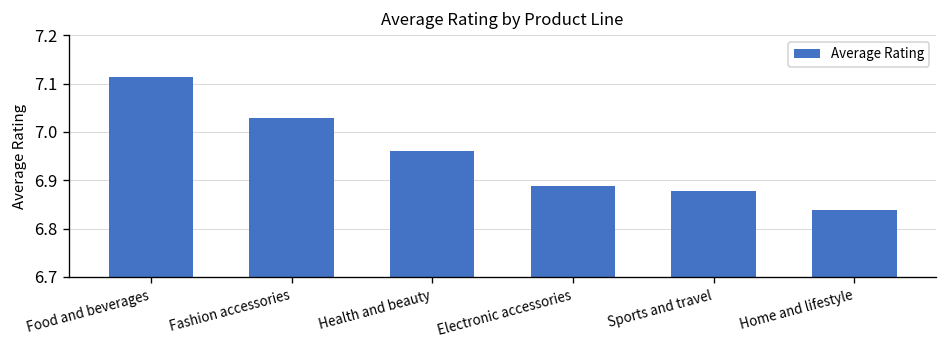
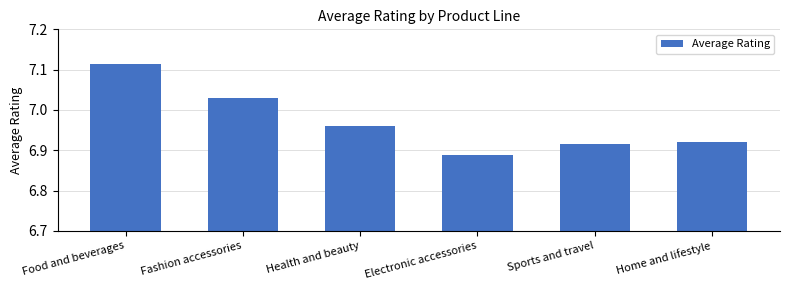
  {
    "Food and beverages": 7.11,
    "Fashion accessories": 7.03,
    "Health and beauty": 6.96,
    "Electronic accessories": 6.89,
-   "Sports and travel": 6.88,
-   "Home and lifestyle": 6.84
+   "Sports and travel": 6.92,
+   "Home and lifestyle": 6.92
  }
